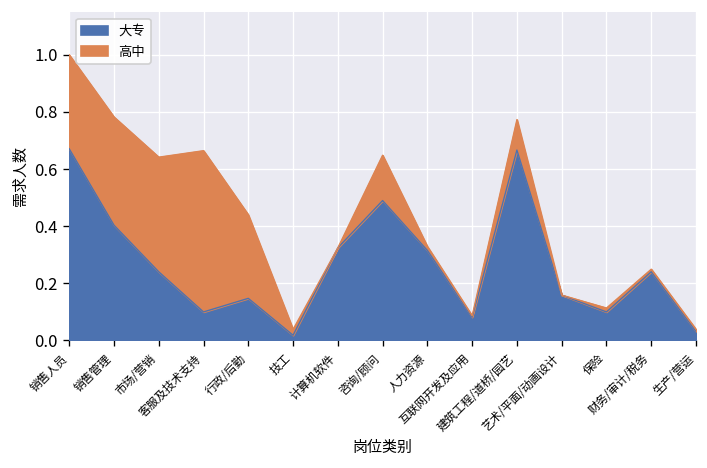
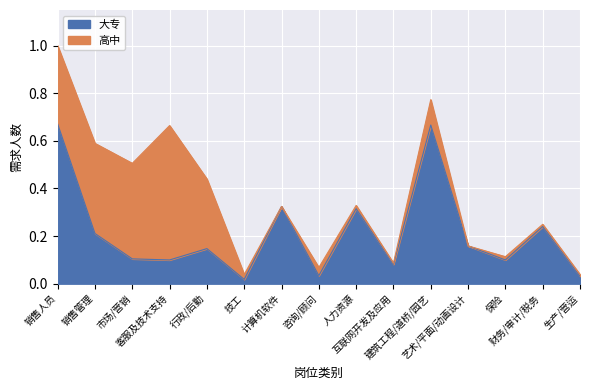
  {
    "大专": {
      "销售人员": 0.67,
-     "销售管理": 0.40,
-     "市场/营销": 0.24,
+     "销售管理": 0.21,
+     "市场/营销": 0.10,
      "客服及技术支持": 0.10,
      "行政/后勤": 0.15,
      "技工": 0.02,
-     "咨询/顾问": 0.49,
+     "咨询/顾问": 0.03,
      "人力资源": 0.32,
      "建筑工程/道桥/园艺": 0.67,
      "保险": 0.10
    },
    "高中": {
      "销售人员": 0.33,
      "销售管理": 0.38,
      "市场/营销": 0.40,
      "客服及技术支持": 0.56,
      "行政/后勤": 0.29,
      "技工": 0.02,
-     "咨询/顾问": 0.16,
+     "咨询/顾问": 0.03,
      "人力资源": 0.01,
      "建筑工程/道桥/园艺": 0.11,
      "保险": 0.01
    }
  }
